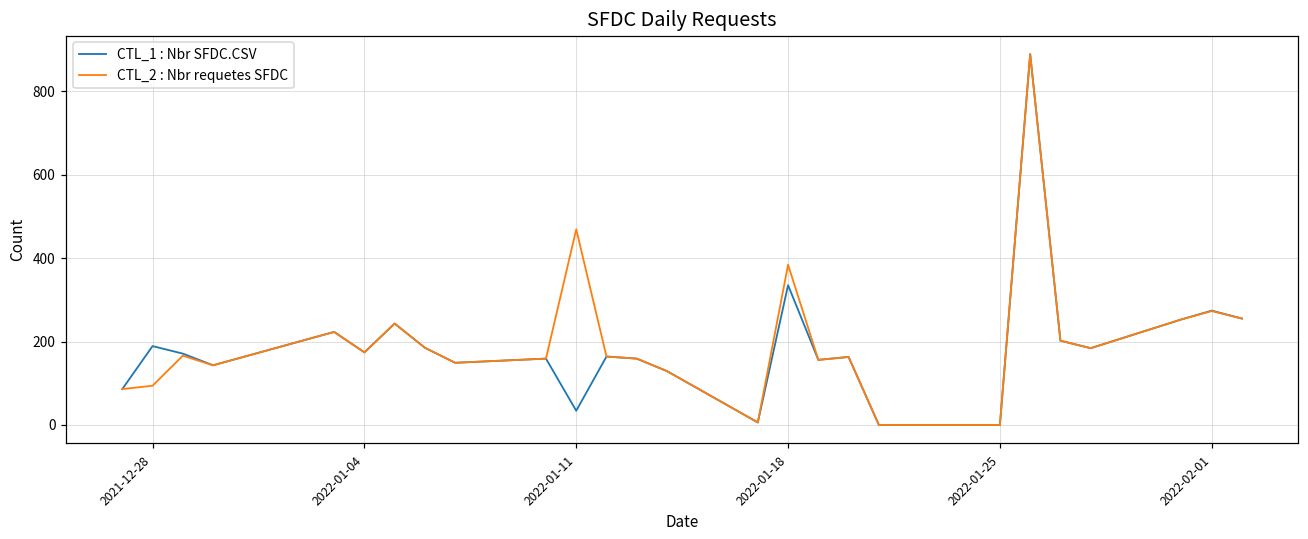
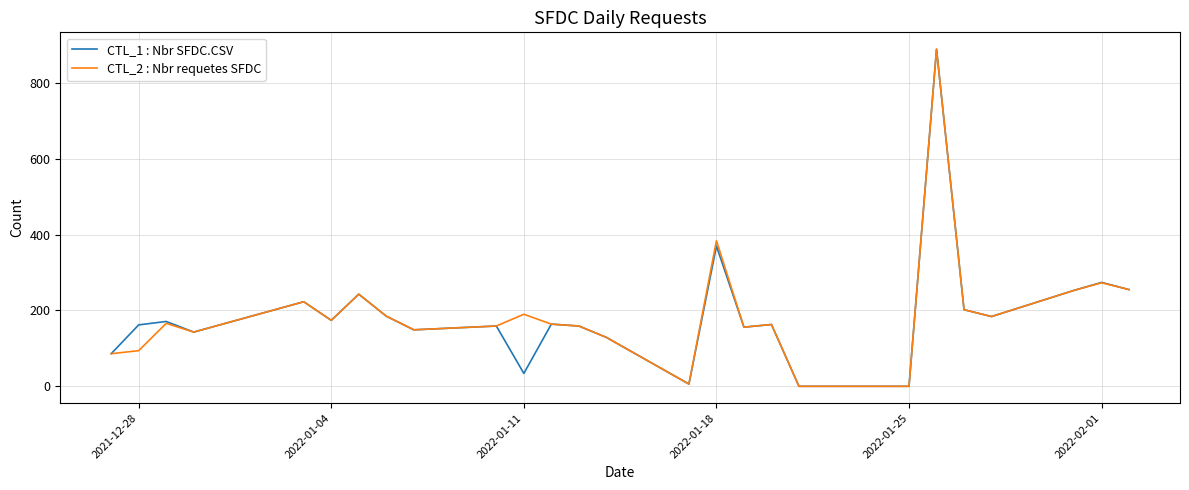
  {
    "CTL_1 : Nbr SFDC.CSV": {
-     "2021-12-28": 190,
+     "2021-12-28": 160,
      "2022-01-11": 30,
-     "2022-01-18": 340
+     "2022-01-18": 370
    },
    "CTL_2 : Nbr requetes SFDC": {
      "2021-12-28": 90,
-     "2022-01-11": 470,
+     "2022-01-11": 190,
      "2022-01-18": 380
    }
  }
